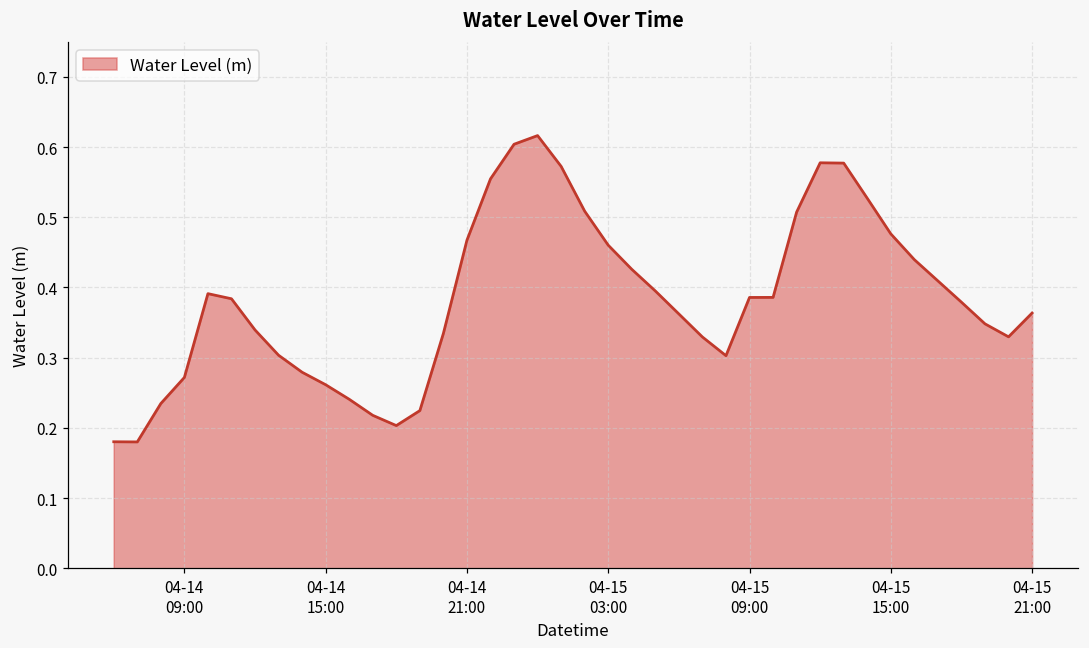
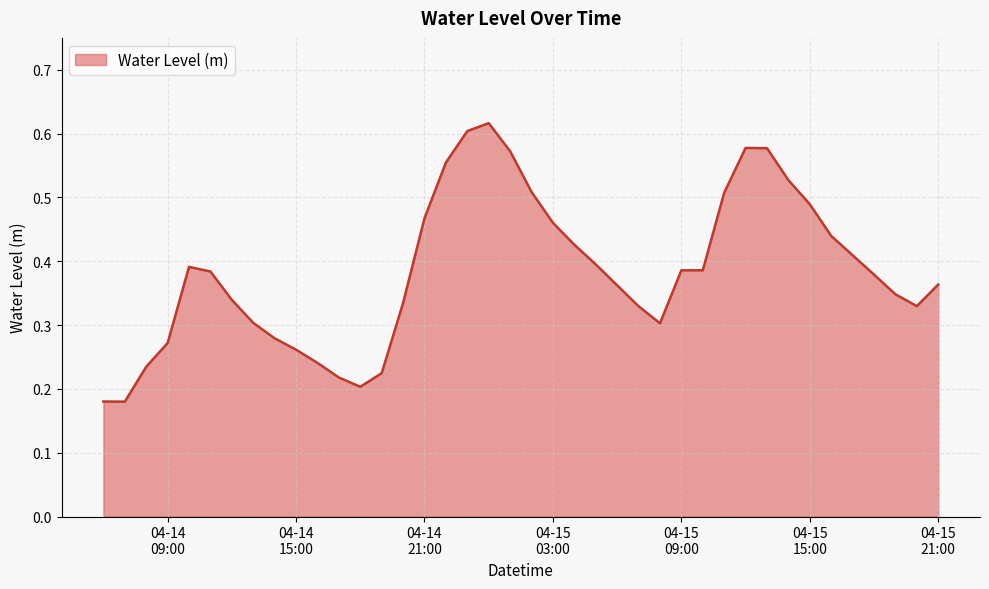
  {
    "04-14 09:00": 0.27,
    "04-14 15:00": 0.26,
    "04-14 21:00": 0.47,
    "04-15 03:00": 0.46,
    "04-15 09:00": 0.39,
-   "04-15 15:00": 0.48,
+   "04-15 15:00": 0.49,
    "04-15 21:00": 0.36
  }
